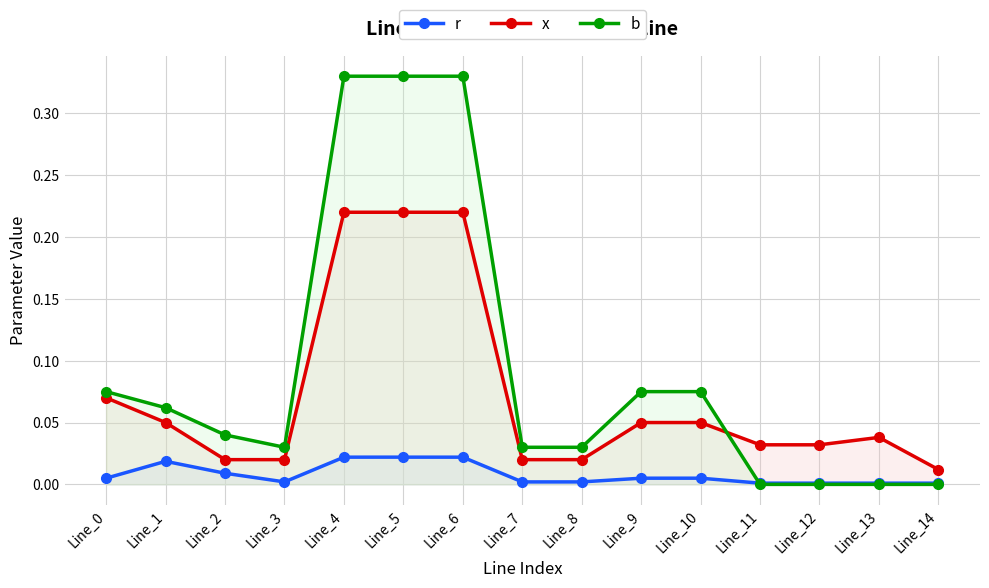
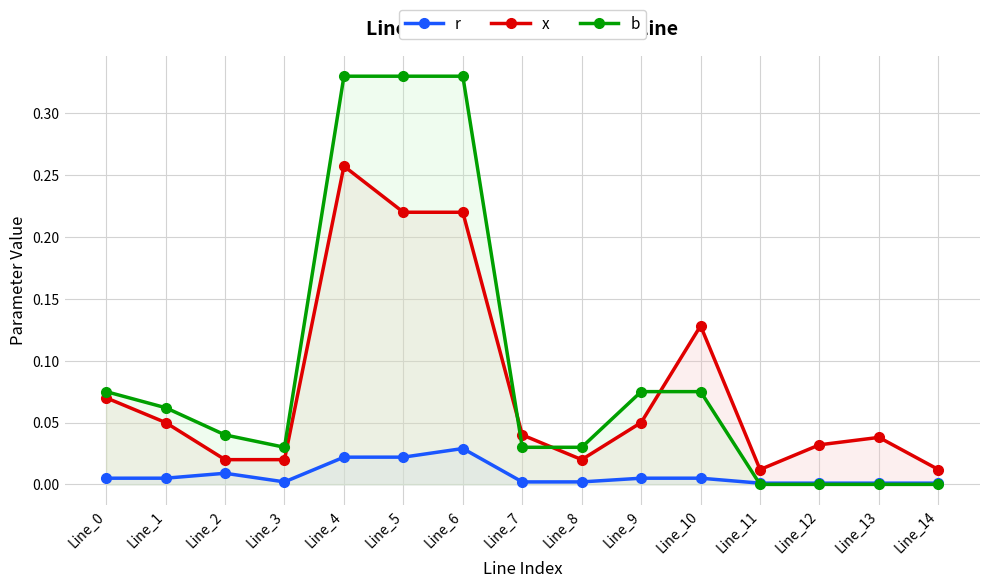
  {
    "r": {
      "Line_0": 0.005,
-     "Line_1": 0.019,
+     "Line_1": 0.005,
      "Line_2": 0.009,
      "Line_3": 0.002,
      "Line_4": 0.022,
      "Line_5": 0.022,
-     "Line_6": 0.022,
+     "Line_6": 0.029,
      "Line_7": 0.002,
      "Line_8": 0.002,
      "Line_9": 0.005,
      "Line_10": 0.005
    },
    "x": {
      "Line_0": 0.070,
      "Line_1": 0.050,
      "Line_2": 0.020,
      "Line_3": 0.020,
-     "Line_4": 0.220,
+     "Line_4": 0.257,
      "Line_5": 0.220,
      "Line_6": 0.220,
-     "Line_7": 0.02,
+     "Line_7": 0.04,
      "Line_8": 0.020,
      "Line_9": 0.050,
-     "Line_10": 0.050,
-     "Line_11": 0.032,
+     "Line_10": 0.128,
+     "Line_11": 0.012,
      "Line_12": 0.032,
      "Line_13": 0.038,
      "Line_14": 0.012
    },
    "b": {
      "Line_0": 0.075,
      "Line_1": 0.062,
      "Line_2": 0.040,
      "Line_3": 0.030,
      "Line_4": 0.330,
      "Line_5": 0.330,
      "Line_6": 0.330,
      "Line_7": 0.030,
      "Line_8": 0.030,
      "Line_9": 0.075,
      "Line_10": 0.075
    }
  }
